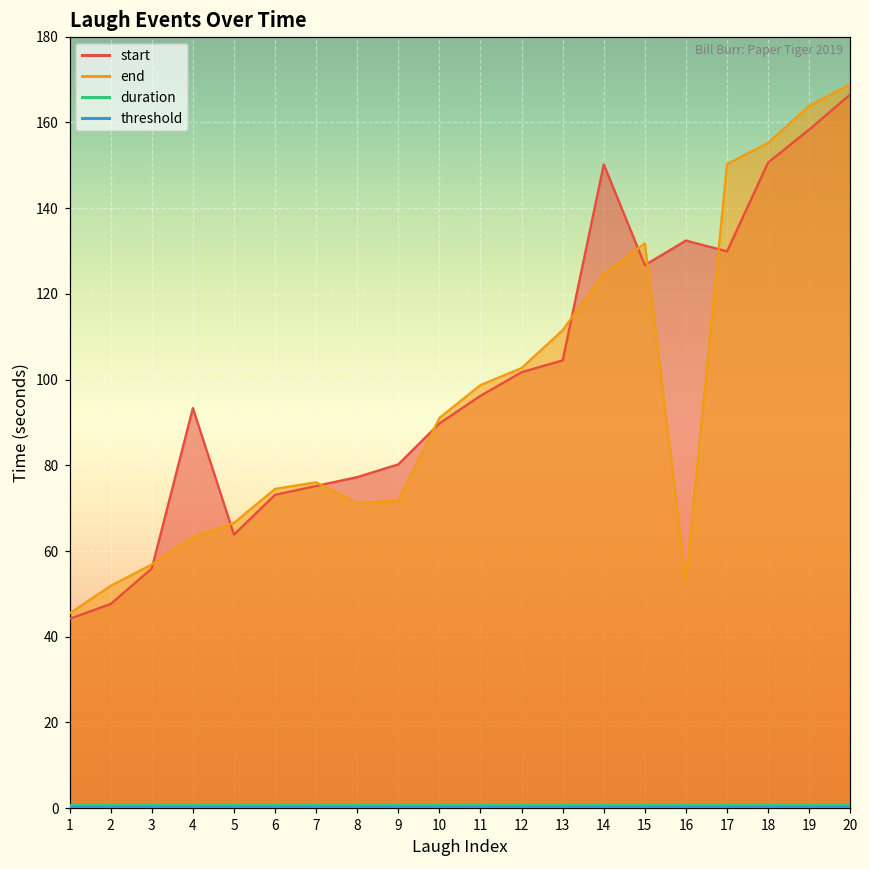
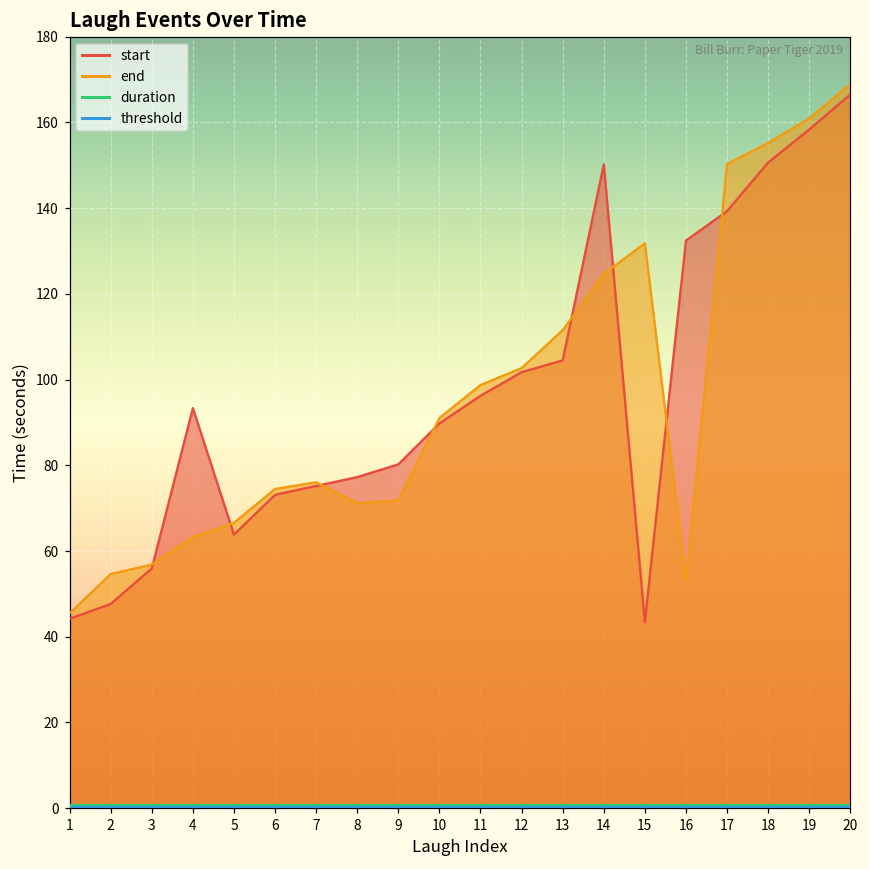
  {
    "start": {
      "1": 44,
      "2": 48,
      "3": 56,
      "4": 93,
      "5": 64,
      "6": 73,
      "7": 75,
      "8": 77,
      "9": 80,
      "10": 90,
      "11": 96,
      "12": 102,
      "13": 104,
      "14": 150,
-     "15": 127,
+     "15": 43,
      "16": 132,
-     "17": 130,
+     "17": 139,
      "18": 151,
      "19": 158,
      "20": 167
    },
    "end": {
      "1": 45,
-     "2": 52,
+     "2": 55,
      "3": 57,
      "4": 63,
      "5": 67,
      "6": 74,
      "7": 76,
      "8": 71,
      "9": 72,
      "10": 91,
      "11": 99,
      "12": 103,
      "13": 112,
      "14": 125,
      "15": 132,
      "16": 53,
      "17": 150,
      "18": 155,
-     "19": 164,
+     "19": 161,
      "20": 169
    }
  }
